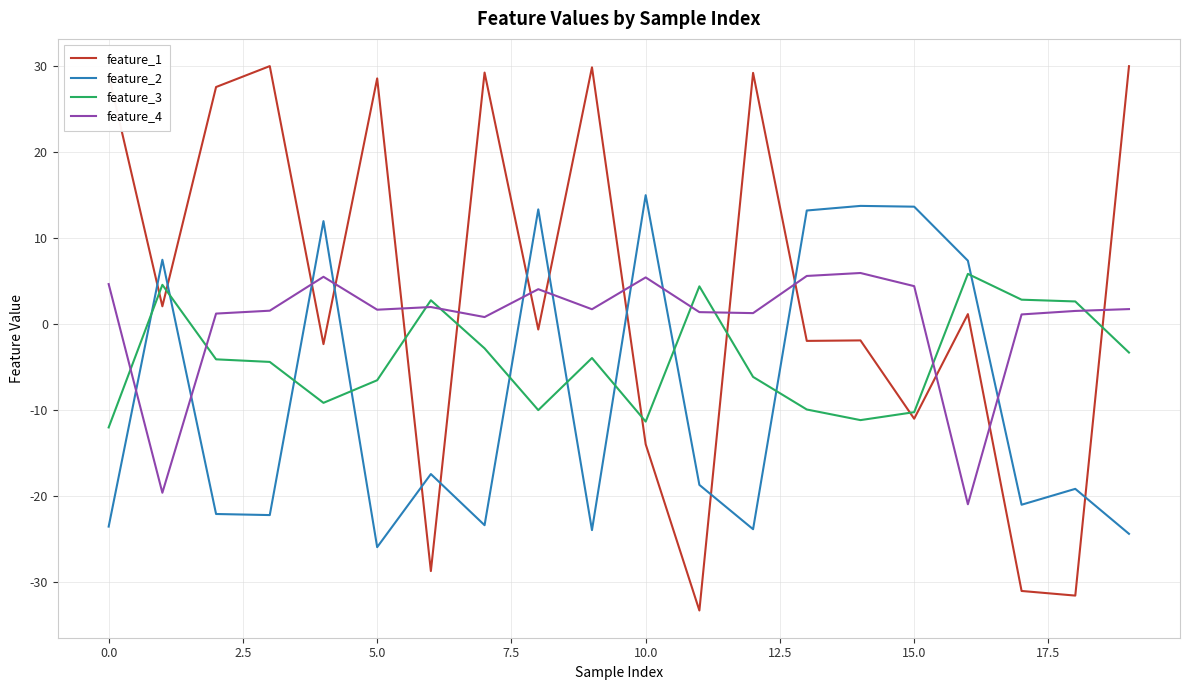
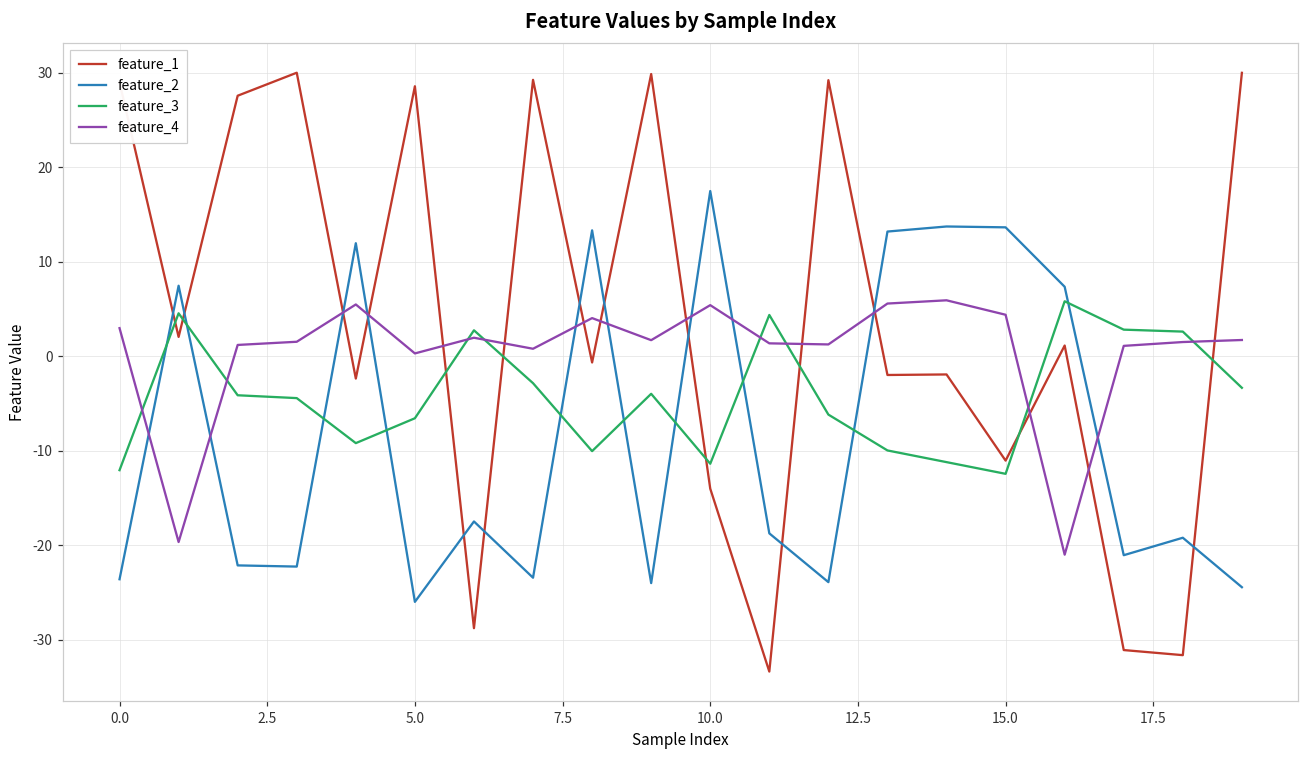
  {
    "feature_1": {
      "5.0": 29,
      "10.0": -14,
      "15.0": -11
    },
    "feature_2": {
      "0.0": -24,
      "5.0": -26,
-     "10.0": 15,
+     "10.0": 18,
      "15.0": 14
    },
    "feature_3": {
      "0.0": -12,
      "5.0": -7,
      "10.0": -11,
-     "15.0": -10
+     "15.0": -12
    },
    "feature_4": {
-     "0.0": 5,
-     "5.0": 2,
+     "0.0": 3,
+     "5.0": 0,
      "10.0": 5,
      "15.0": 4
    }
  }
